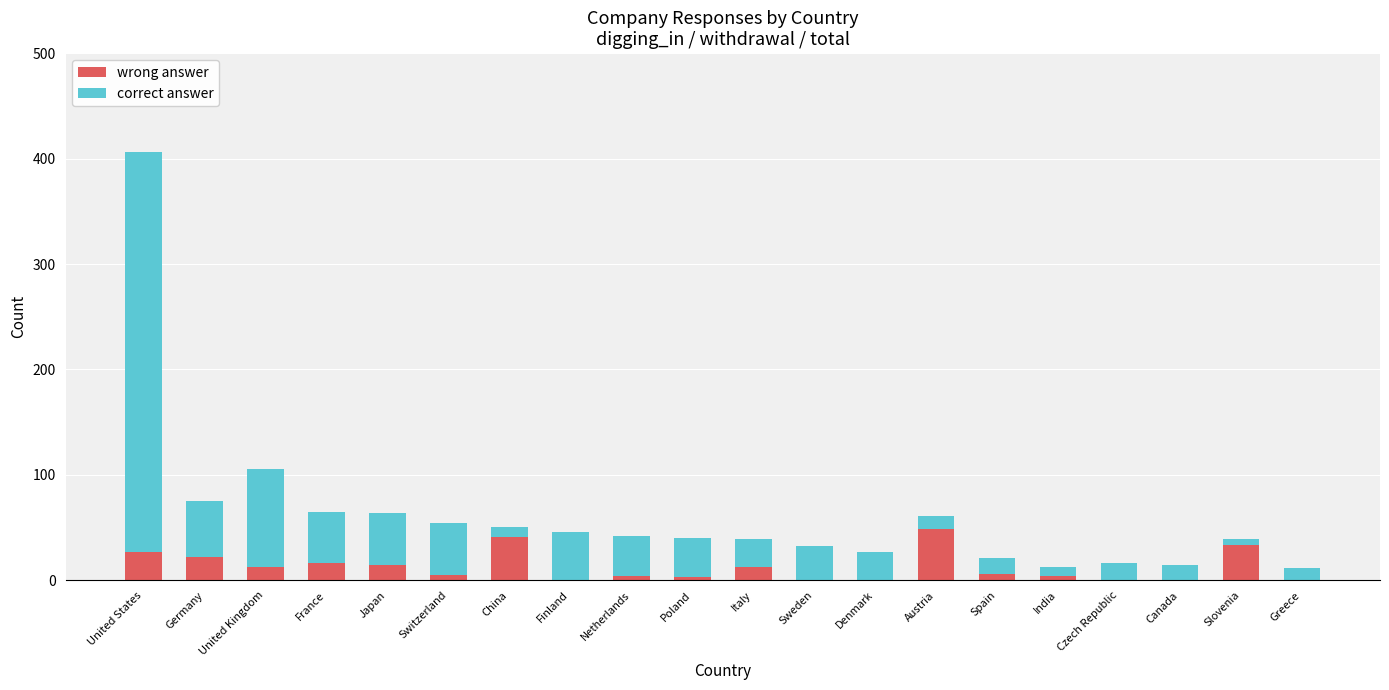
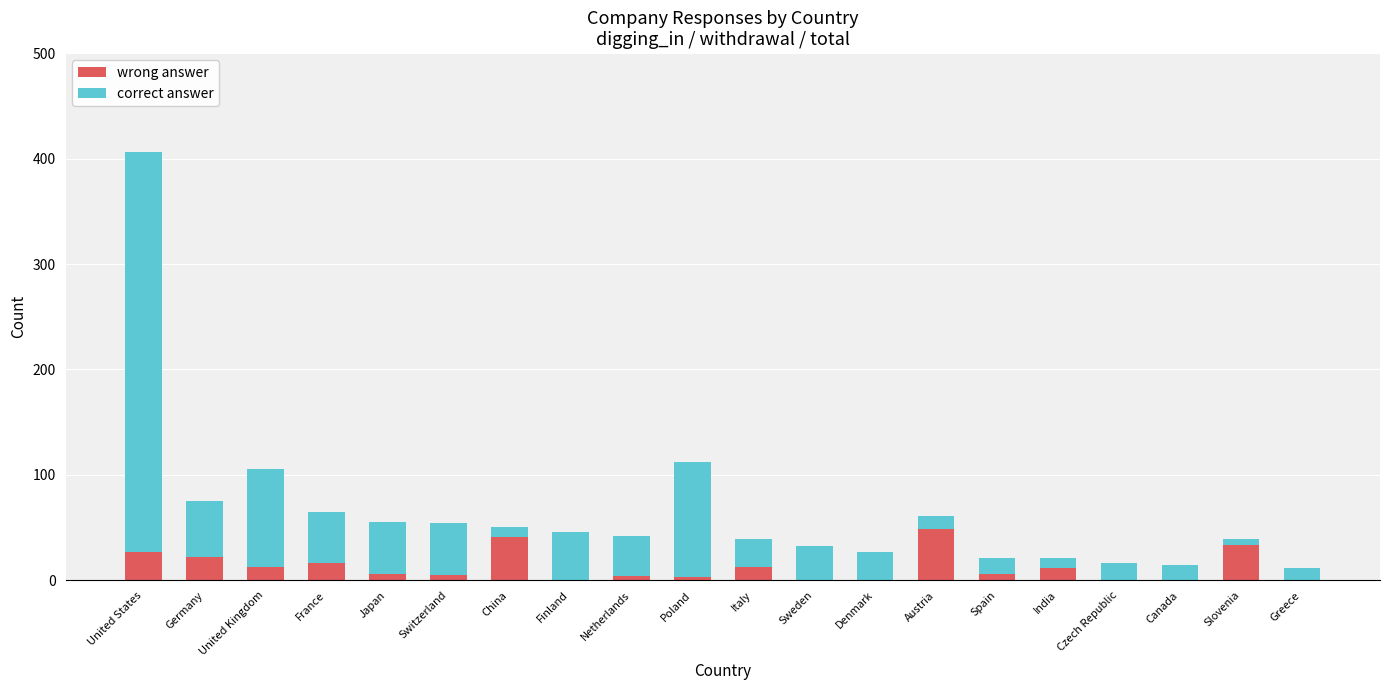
  {
    "wrong answer": {
      "United States": 27,
      "Germany": 22,
      "United Kingdom": 13,
      "France": 16,
-     "Japan": 15,
+     "Japan": 6,
      "Switzerland": 5,
      "China": 41,
      "Finland": 0,
      "Netherlands": 4,
      "Poland": 3,
      "Italy": 13,
      "Sweden": 0,
      "Denmark": 0,
      "Austria": 49,
      "Spain": 6,
-     "India": 4,
+     "India": 12,
      "Czech Republic": 0,
      "Canada": 0,
      "Slovenia": 34,
      "Greece": 0
    },
    "correct answer": {
      "United States": 379,
      "Germany": 53,
      "United Kingdom": 93,
      "France": 49,
      "Japan": 49,
      "Switzerland": 49,
      "China": 10,
      "Finland": 46,
      "Netherlands": 38,
-     "Poland": 37,
+     "Poland": 109,
      "Italy": 26,
      "Sweden": 33,
      "Denmark": 27,
      "Austria": 12,
      "Spain": 15,
      "India": 9,
      "Czech Republic": 16,
      "Canada": 15,
      "Slovenia": 5,
      "Greece": 12
    }
  }
